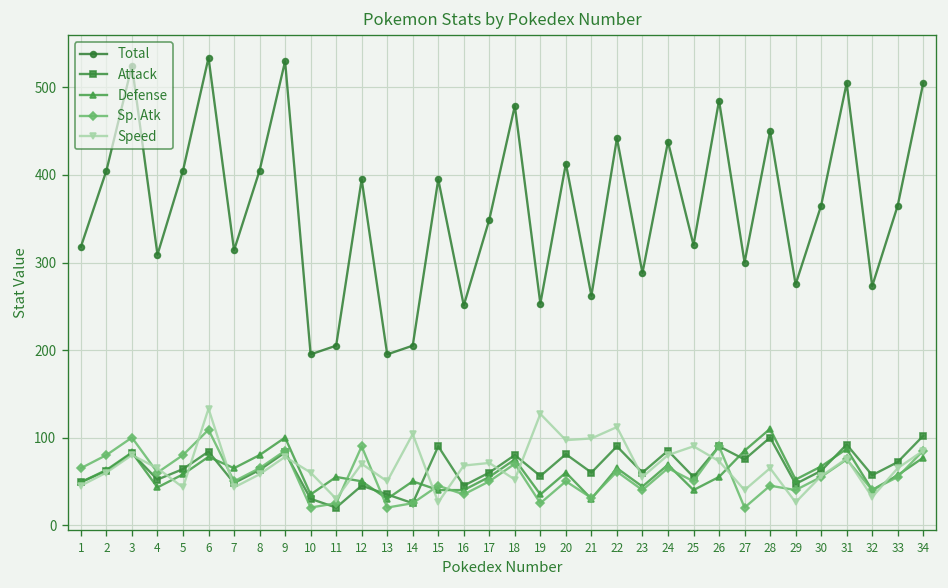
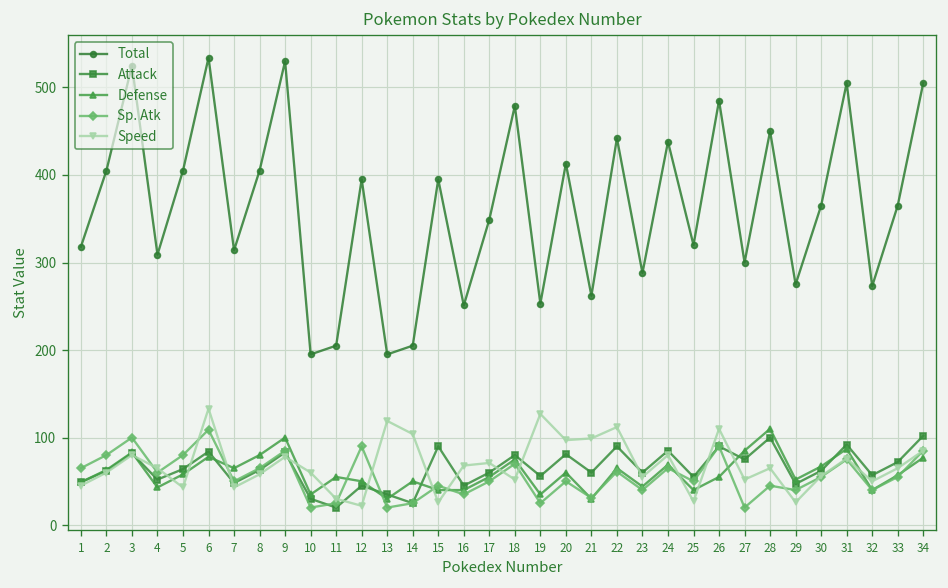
  {
    "Speed": {
      "1": 50,
      "4": 70,
      "5": 40,
      "6": 130,
      "7": 40,
      "8": 60,
      "9": 80,
      "10": 60,
      "11": 30,
-     "12": 70,
-     "13": 50,
+     "12": 20,
+     "13": 120,
      "14": 100,
      "15": 30,
      "16": 70,
      "17": 70,
      "18": 50,
      "19": 130,
      "20": 100,
      "21": 100,
      "22": 110,
      "23": 60,
      "24": 80,
-     "25": 90,
-     "26": 70,
-     "27": 40,
+     "25": 30,
+     "26": 110,
+     "27": 50,
      "28": 70,
      "29": 30,
-     "32": 30,
+     "32": 50,
      "33": 70
    }
  }
